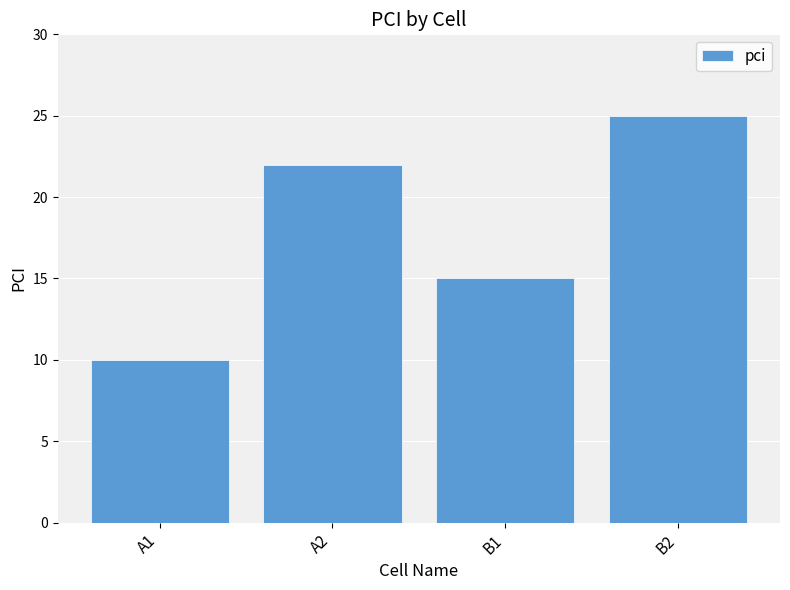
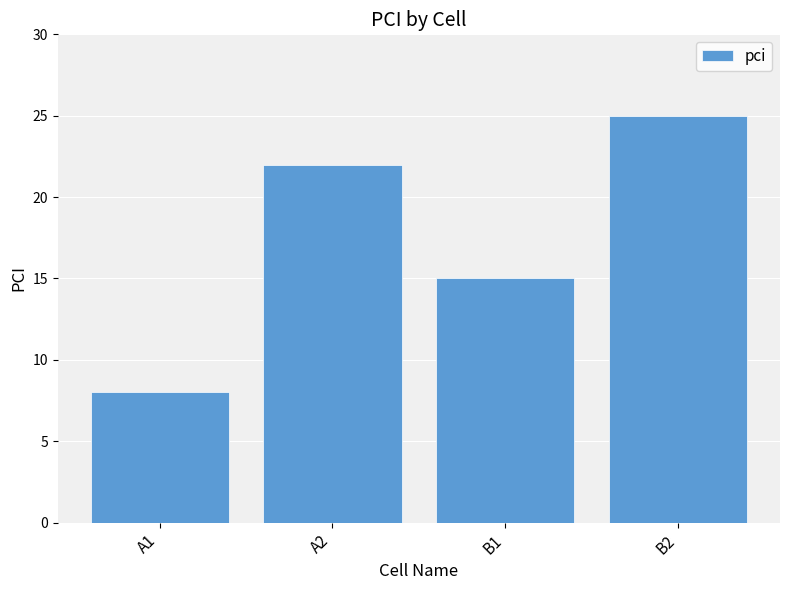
  {
-   "A1": 10,
+   "A1": 8,
    "A2": 22,
    "B1": 15,
    "B2": 25
  }
